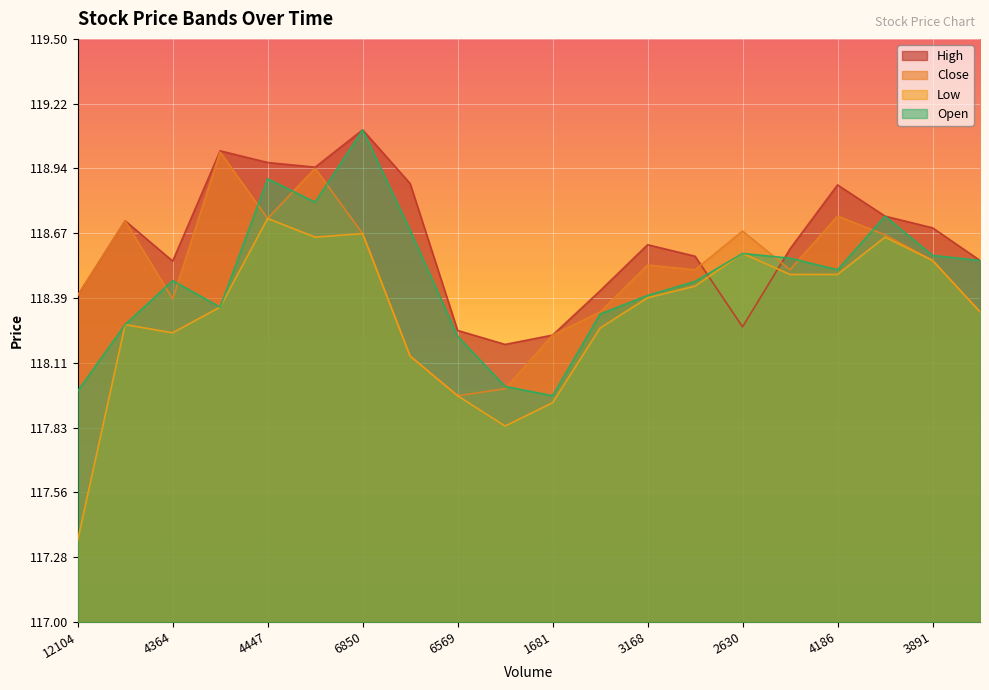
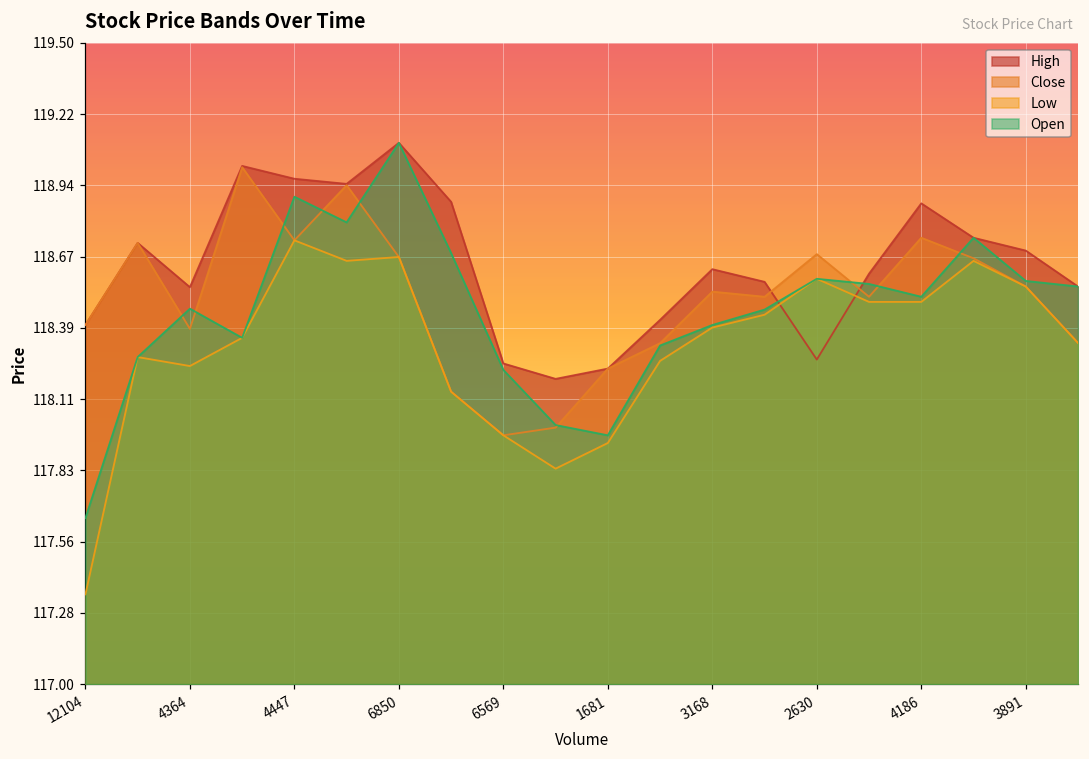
  {
    "High": {
      "4364": 118.55,
      "4447": 118.97,
      "6569": 118.25,
      "3168": 118.62,
      "2630": 118.27,
      "4186": 118.87,
      "3891": 118.69
    },
    "Open": {
-     "12104": 117.99,
+     "12104": 117.65,
      "4364": 118.46,
      "4447": 118.90,
      "6569": 118.22,
      "1681": 117.97,
      "4186": 118.51,
      "3891": 118.57
    }
  }
